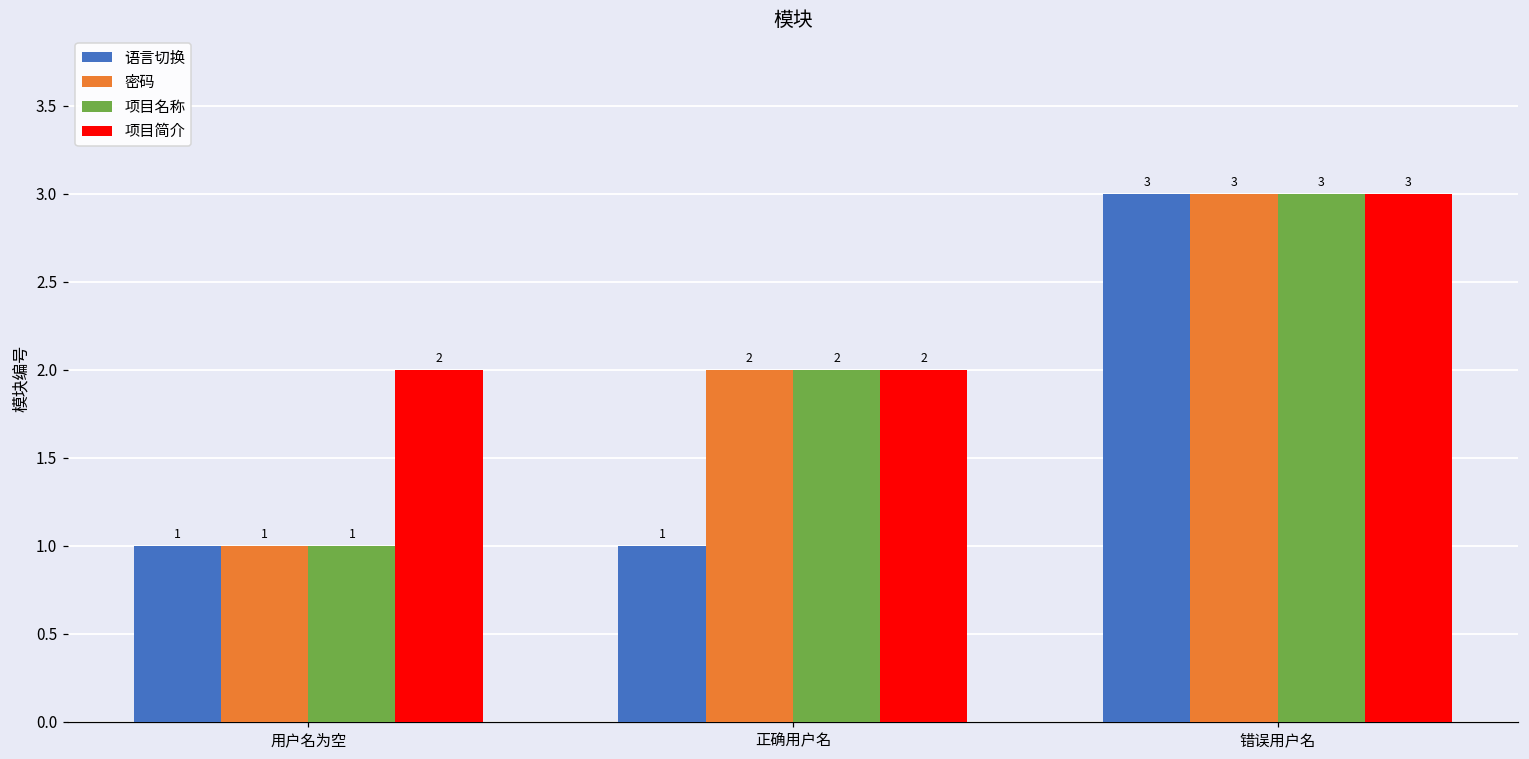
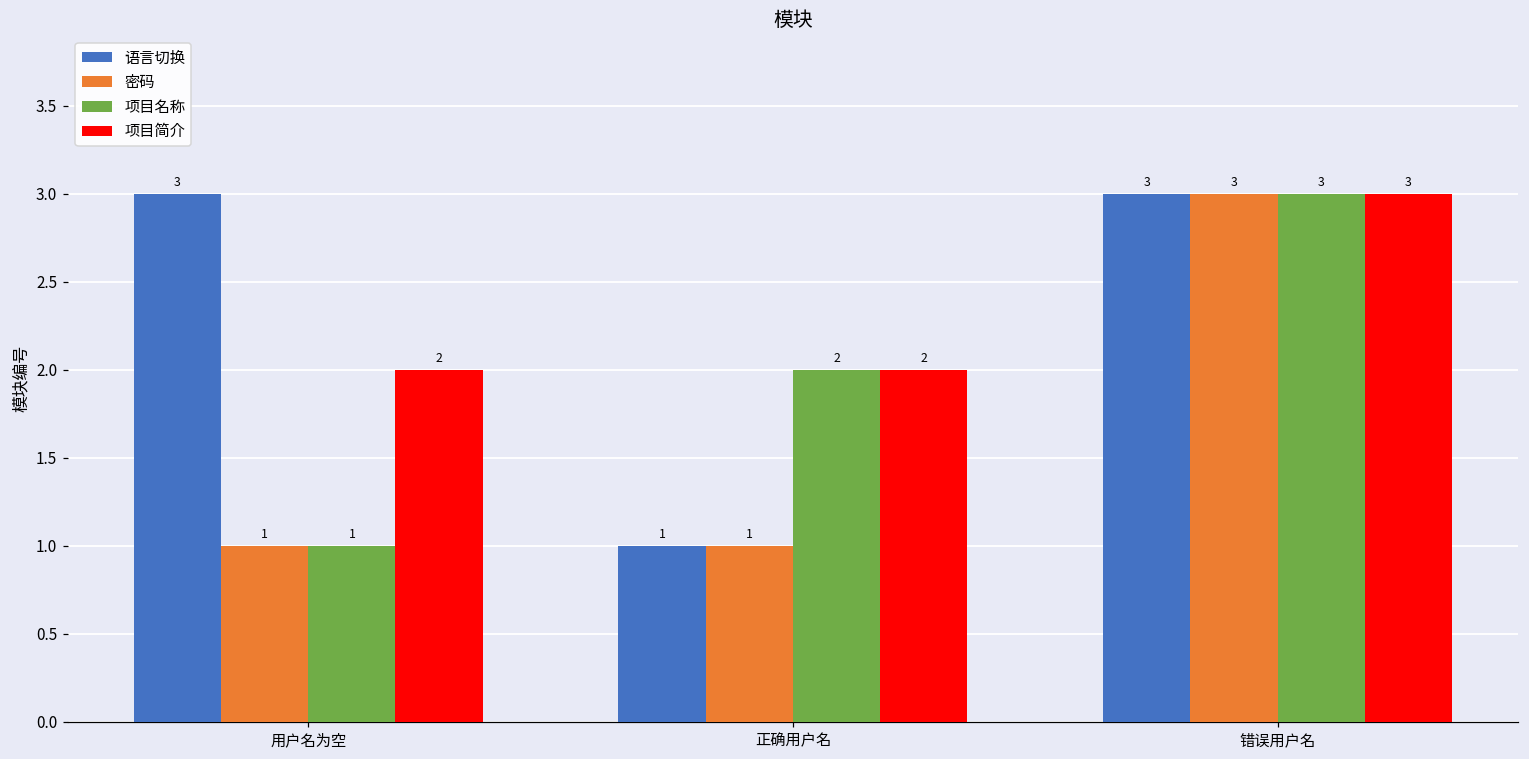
  {
    "语言切换": {
-     "用户名为空": 1,
+     "用户名为空": 3,
      "正确用户名": 1,
      "错误用户名": 3
    },
    "密码": {
      "用户名为空": 1,
-     "正确用户名": 2,
+     "正确用户名": 1,
      "错误用户名": 3
    },
    "项目名称": {
      "用户名为空": 1,
      "正确用户名": 2,
      "错误用户名": 3
    },
    "项目简介": {
      "用户名为空": 2,
      "正确用户名": 2,
      "错误用户名": 3
    }
  }
